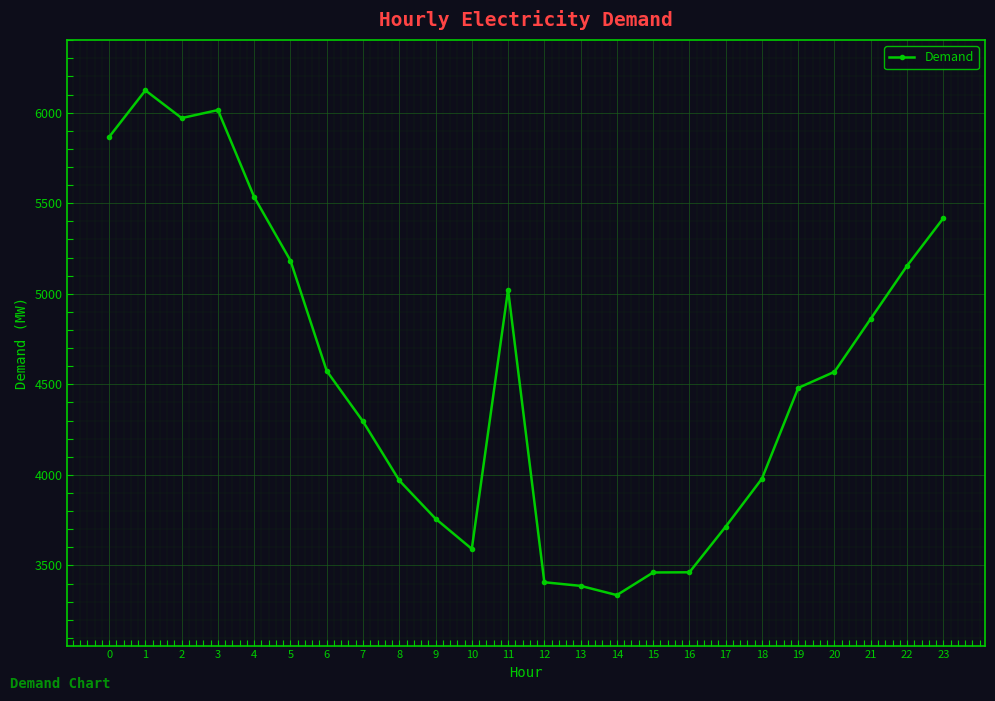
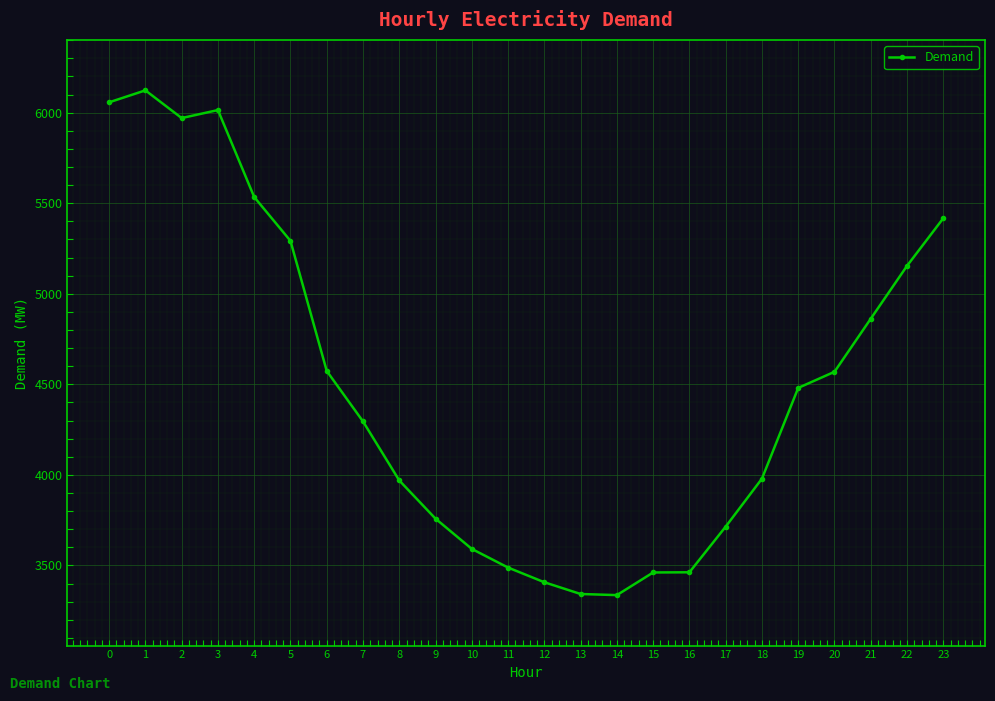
  {
-   "0": 5870,
+   "0": 6060,
    "1": 6120,
    "2": 5970,
    "3": 6010,
    "4": 5530,
-   "5": 5180,
+   "5": 5290,
    "6": 4570,
    "7": 4300,
    "8": 3970,
    "9": 3760,
    "10": 3590,
-   "11": 5020,
+   "11": 3490,
    "12": 3410,
-   "13": 3390,
+   "13": 3340,
    "14": 3340,
    "15": 3460,
    "16": 3460,
    "17": 3710,
    "18": 3980,
    "19": 4480,
    "20": 4570,
    "21": 4860,
    "22": 5150,
    "23": 5420
  }
